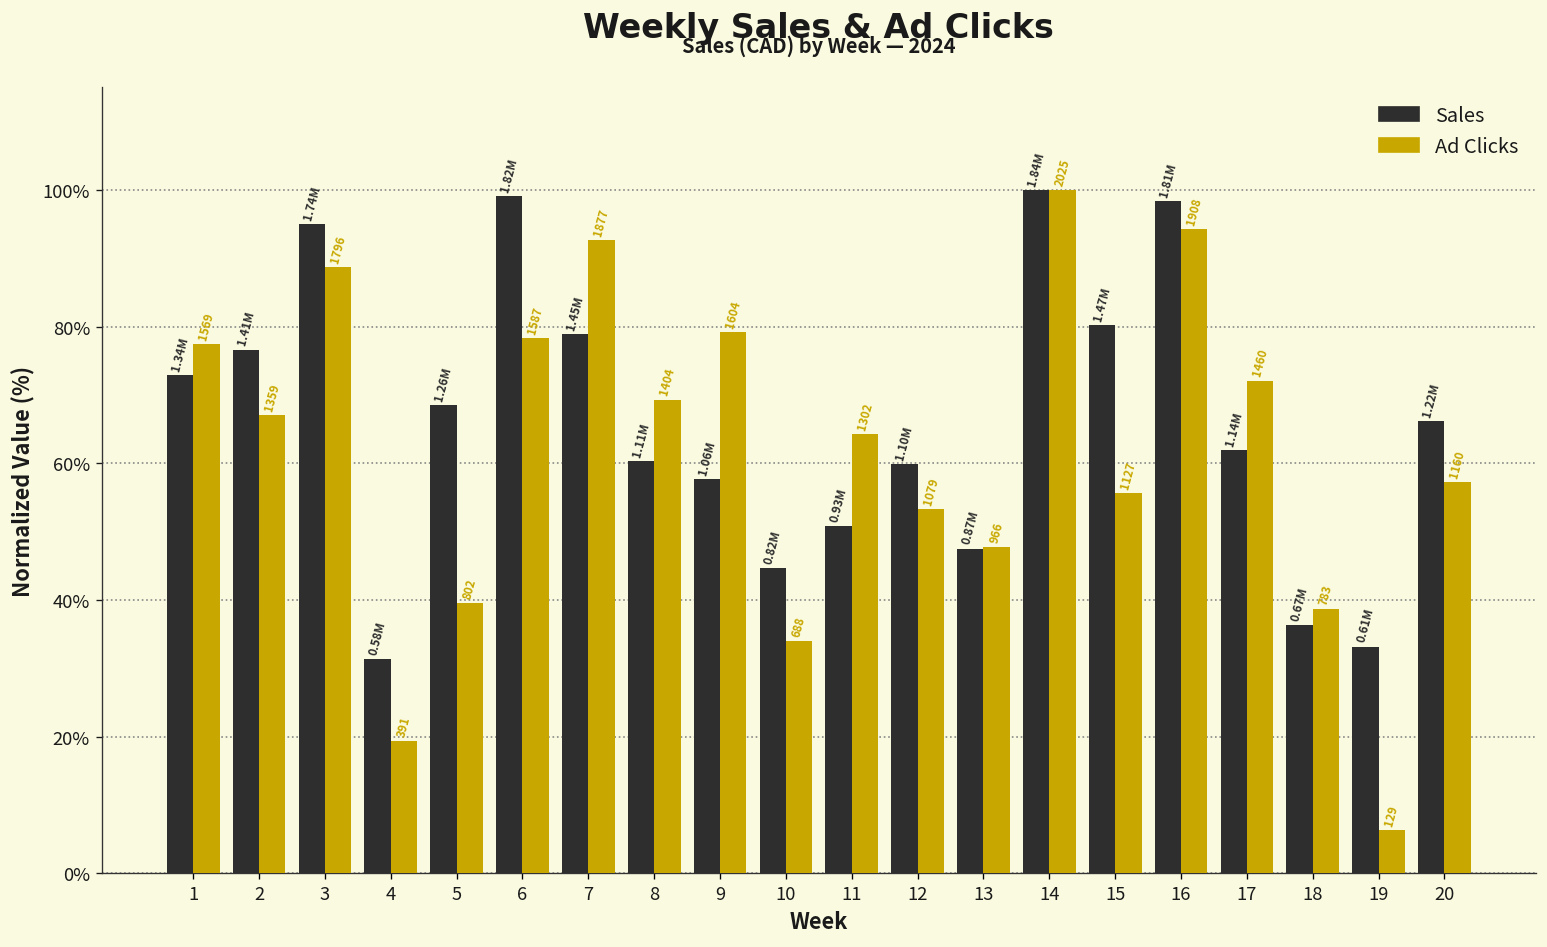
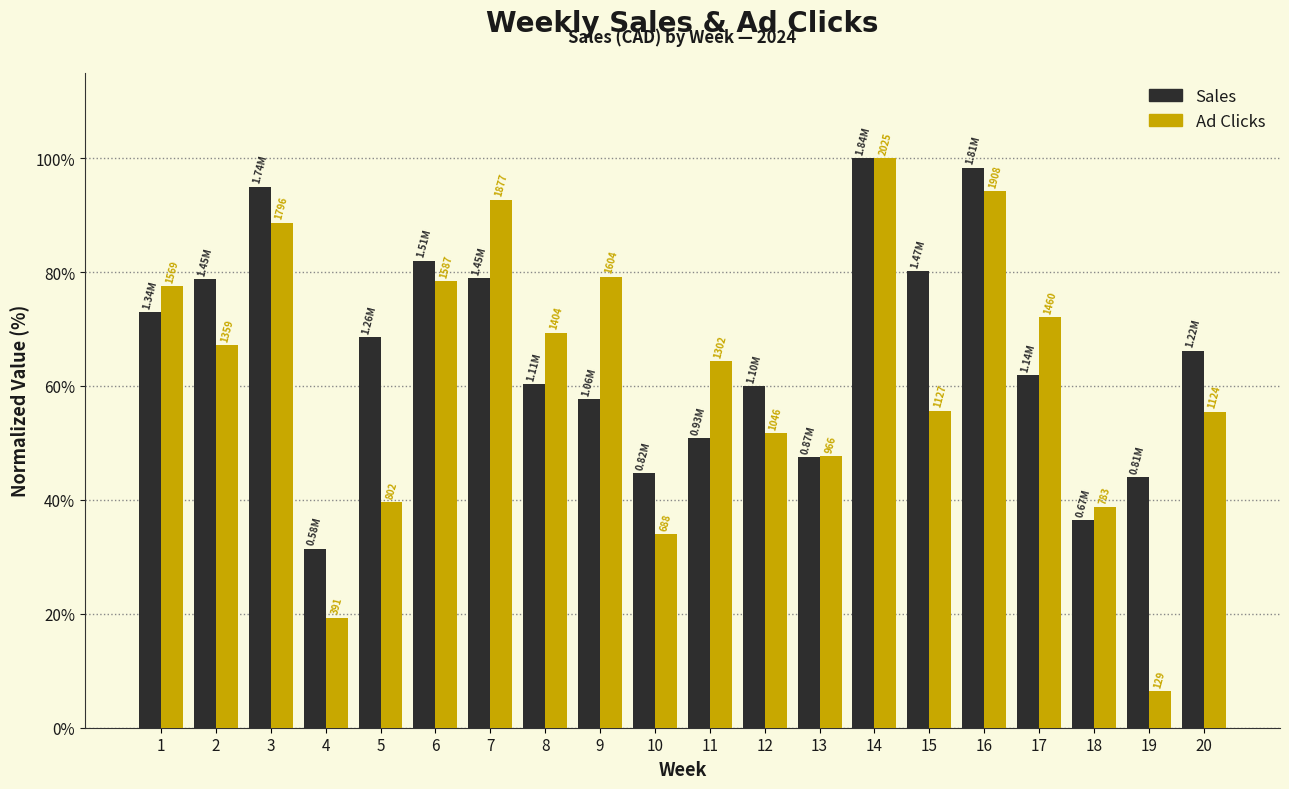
  {
    "Sales": {
-     "2": "1.41M",
-     "6": "1.82M",
-     "19": "0.61M"
+     "2": "1.45M",
+     "6": "1.51M",
+     "19": "0.81M"
    },
    "Ad Clicks": {
-     "12": "1079",
-     "20": "1160"
+     "12": "1046",
+     "20": "1124"
    }
  }
